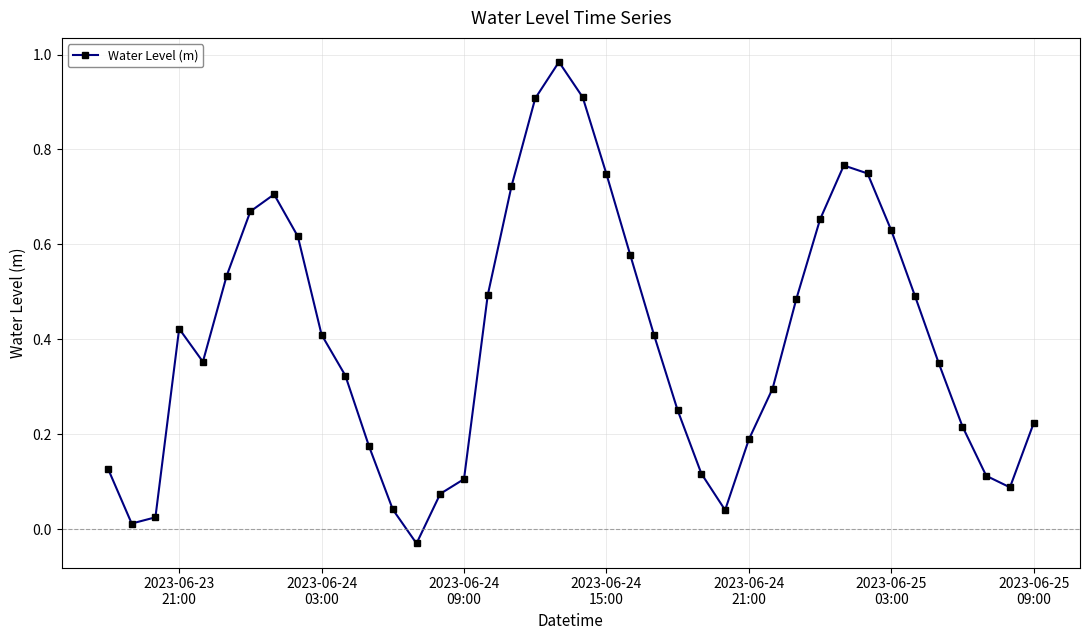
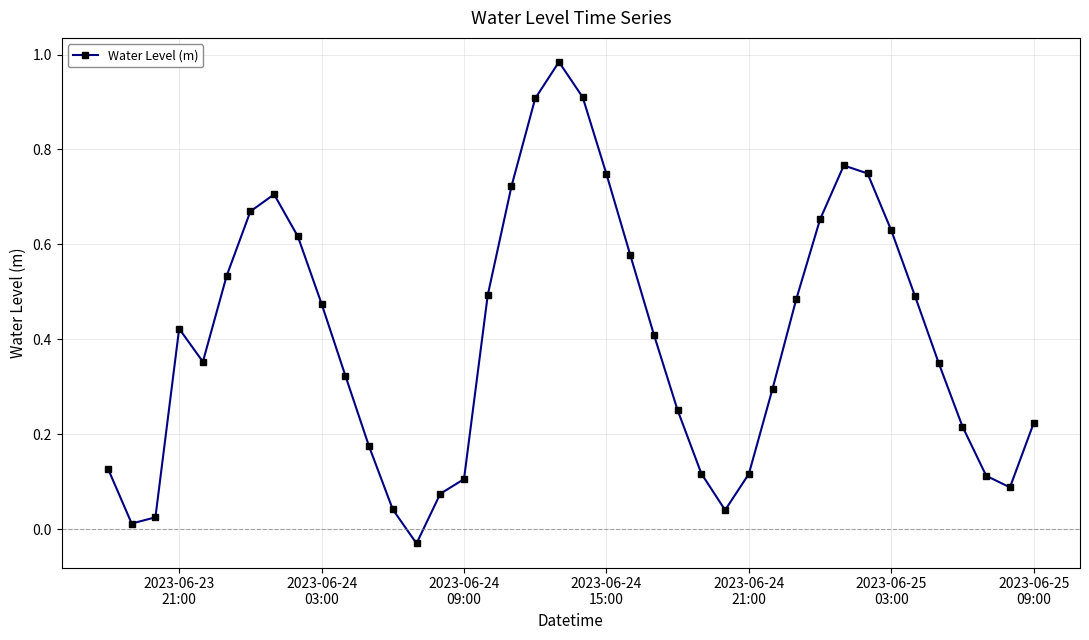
  {
    "2023-06-23 21:00": 0.42,
-   "2023-06-24 03:00": 0.41,
+   "2023-06-24 03:00": 0.47,
    "2023-06-24 09:00": 0.11,
    "2023-06-24 15:00": 0.75,
-   "2023-06-24 21:00": 0.19,
+   "2023-06-24 21:00": 0.12,
    "2023-06-25 03:00": 0.63,
    "2023-06-25 09:00": 0.22
  }
